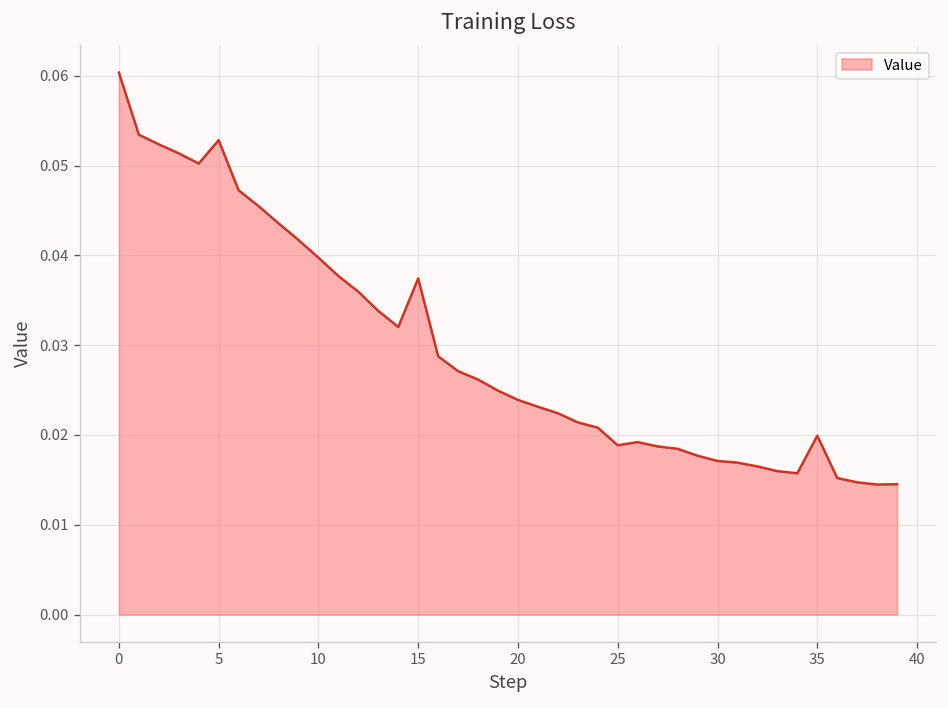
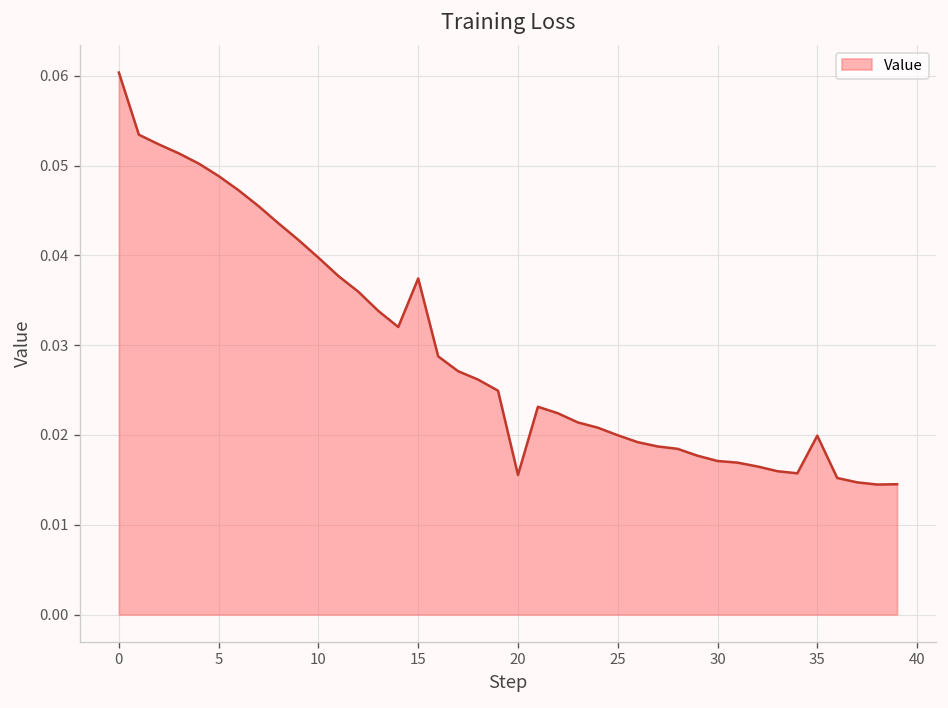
  {
    "0": 0.060,
-   "5": 0.053,
+   "5": 0.049,
    "10": 0.040,
    "15": 0.037,
-   "20": 0.024,
-   "25": 0.019,
+   "20": 0.016,
+   "25": 0.020,
    "30": 0.017,
    "35": 0.020
  }
